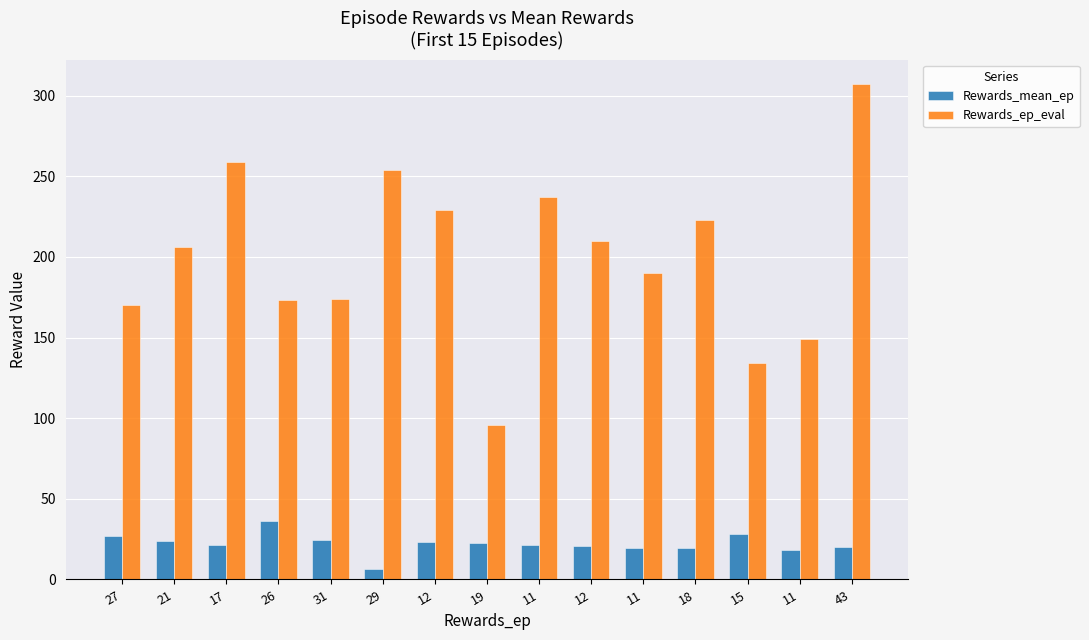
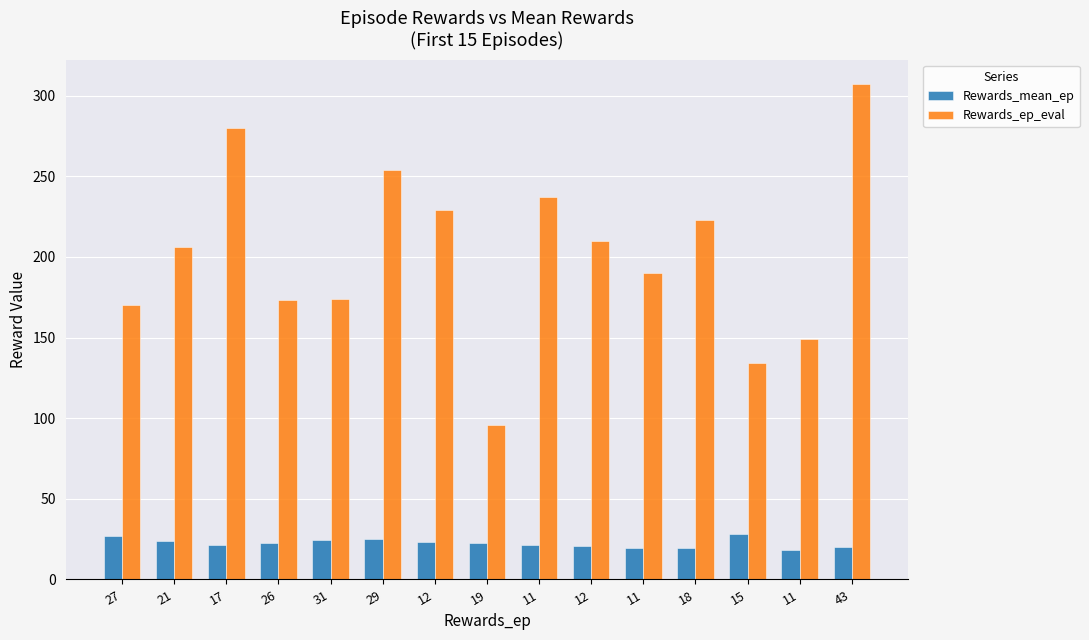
  {
    "Rewards_mean_ep": {
      "27": 27,
      "21": 24,
      "17": 22,
-     "26": 36,
+     "26": 23,
      "31": 24,
-     "29": 7,
+     "29": 25,
      "19": 23,
      "18": 20,
      "15": 28,
      "43": 20
    },
    "Rewards_ep_eval": {
      "27": 170,
      "21": 206,
-     "17": 259,
+     "17": 280,
      "26": 173,
      "31": 174,
      "29": 254,
      "19": 96,
      "18": 223,
      "15": 134,
      "43": 307
    }
  }
